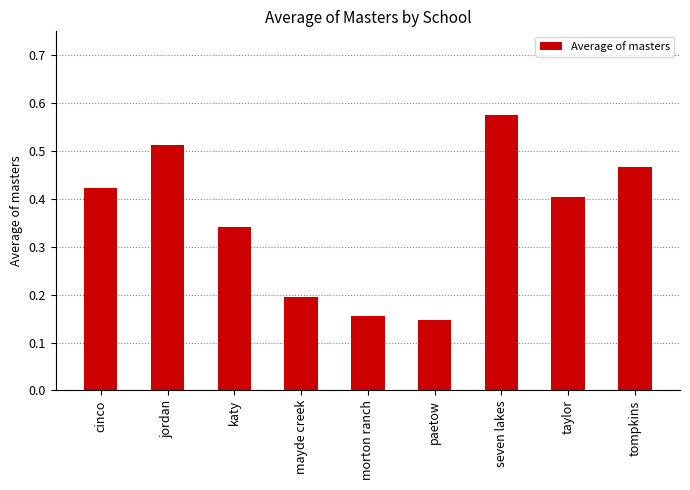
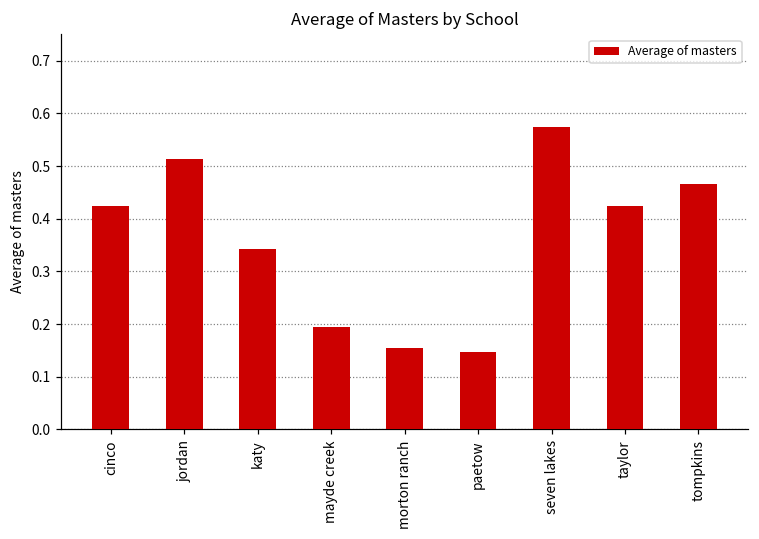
  {
    "Average of masters": {
      "cinco": 0.42,
      "jordan": 0.51,
      "katy": 0.34,
      "mayde creek": 0.19,
      "morton ranch": 0.16,
      "paetow": 0.15,
      "seven lakes": 0.57,
-     "taylor": 0.40,
+     "taylor": 0.42,
      "tompkins": 0.47
    }
  }
